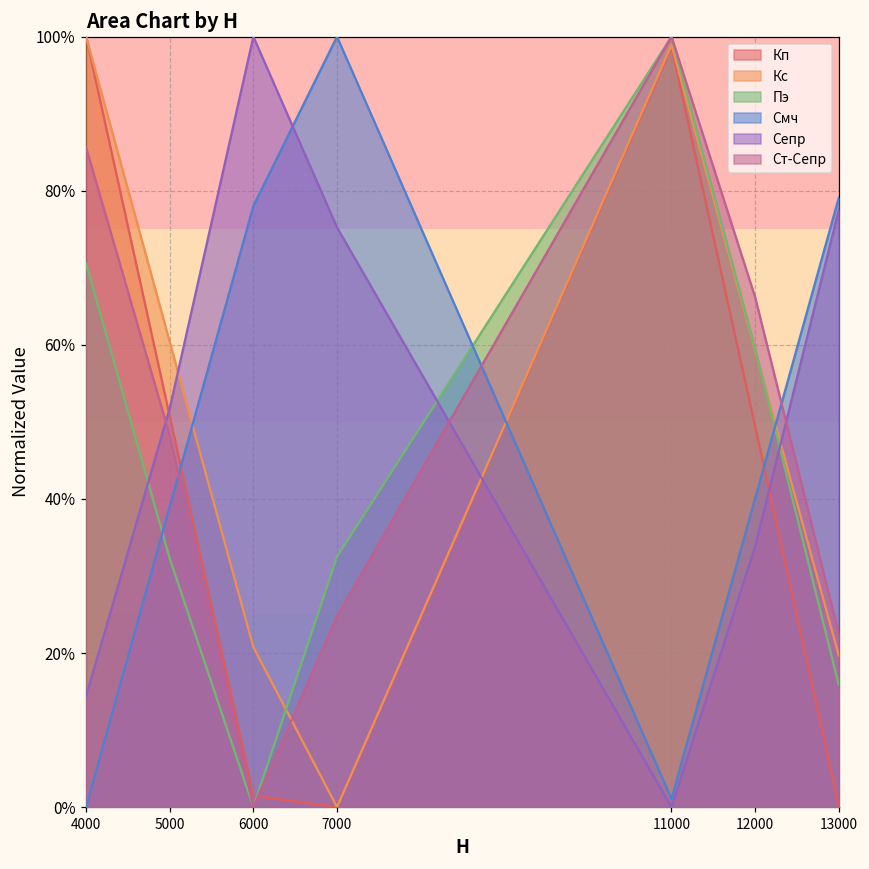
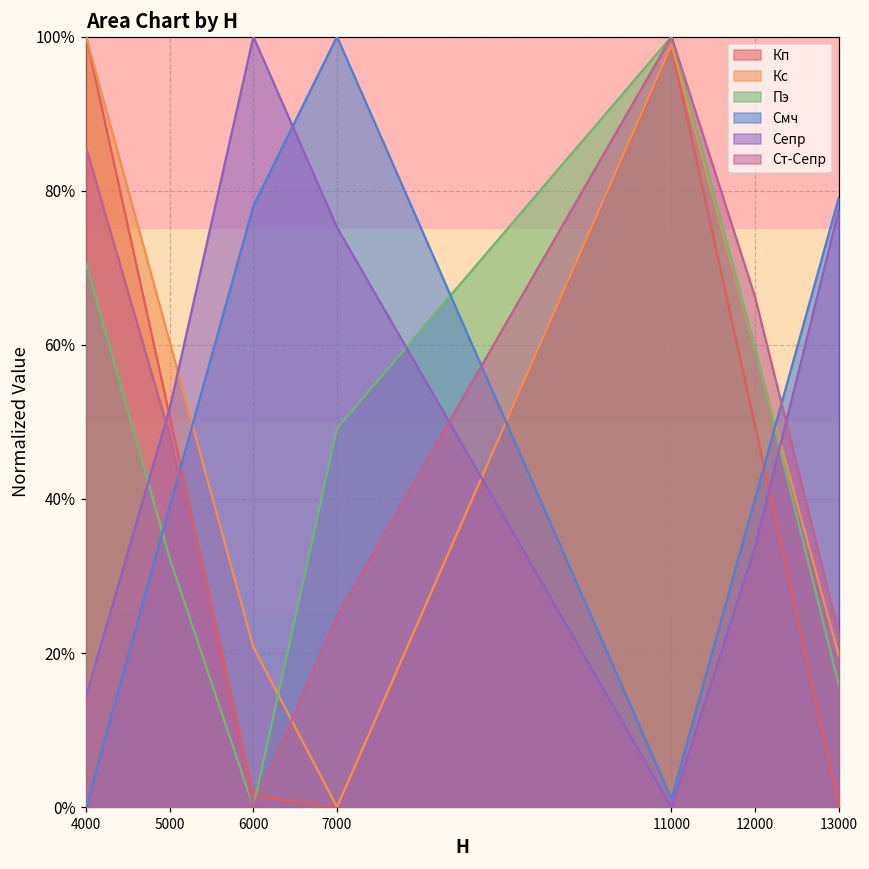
  {
    "Пэ": {
      "4000": "71%",
      "5000": "32%",
-     "7000": "32%",
+     "7000": "49%",
      "13000": "16%"
    }
  }
